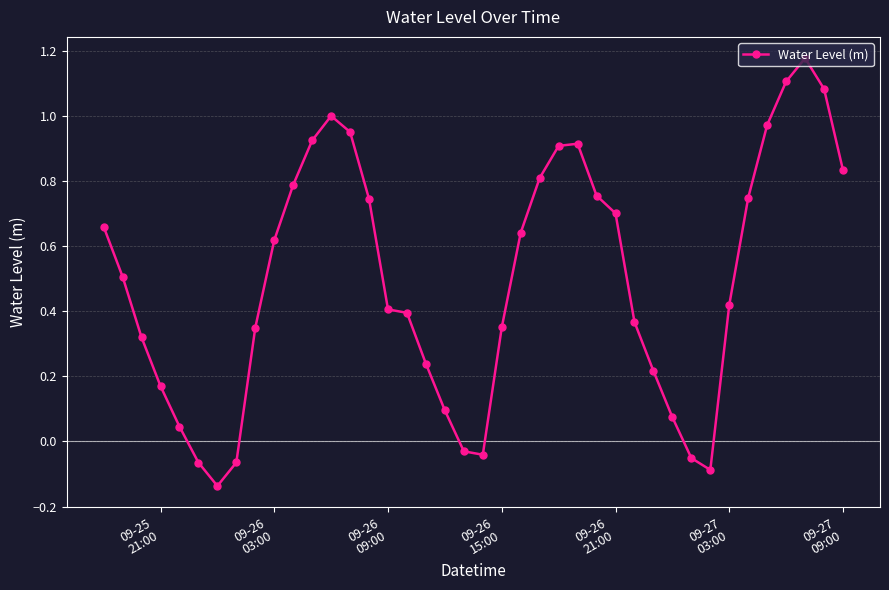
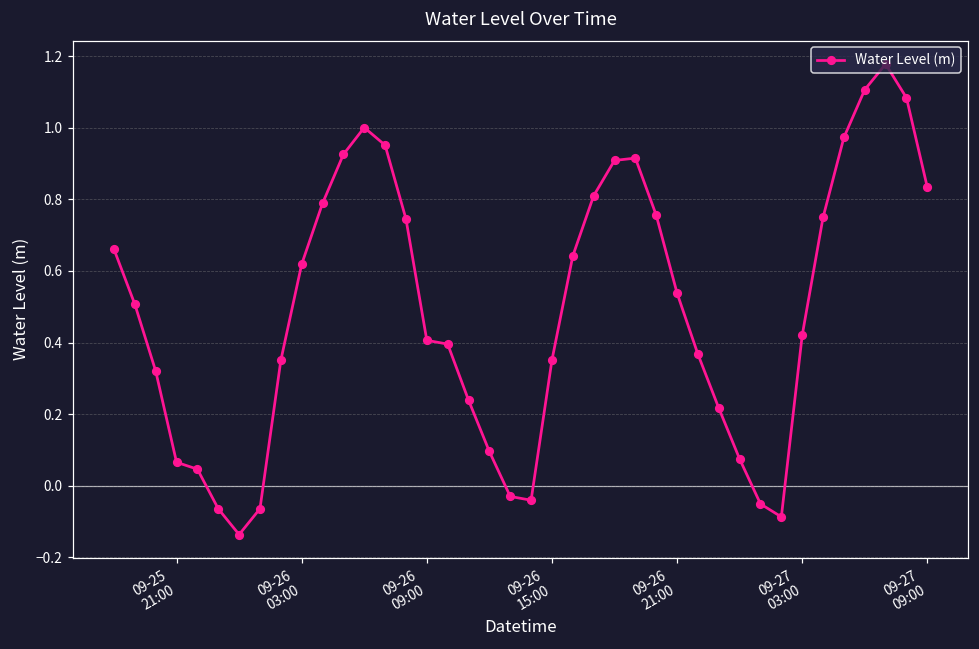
  {
-   "09-25 21:00": 0.17,
+   "09-25 21:00": 0.07,
    "09-26 03:00": 0.62,
    "09-26 09:00": 0.41,
    "09-26 15:00": 0.35,
-   "09-26 21:00": 0.70,
+   "09-26 21:00": 0.54,
    "09-27 03:00": 0.42,
    "09-27 09:00": 0.83
  }
